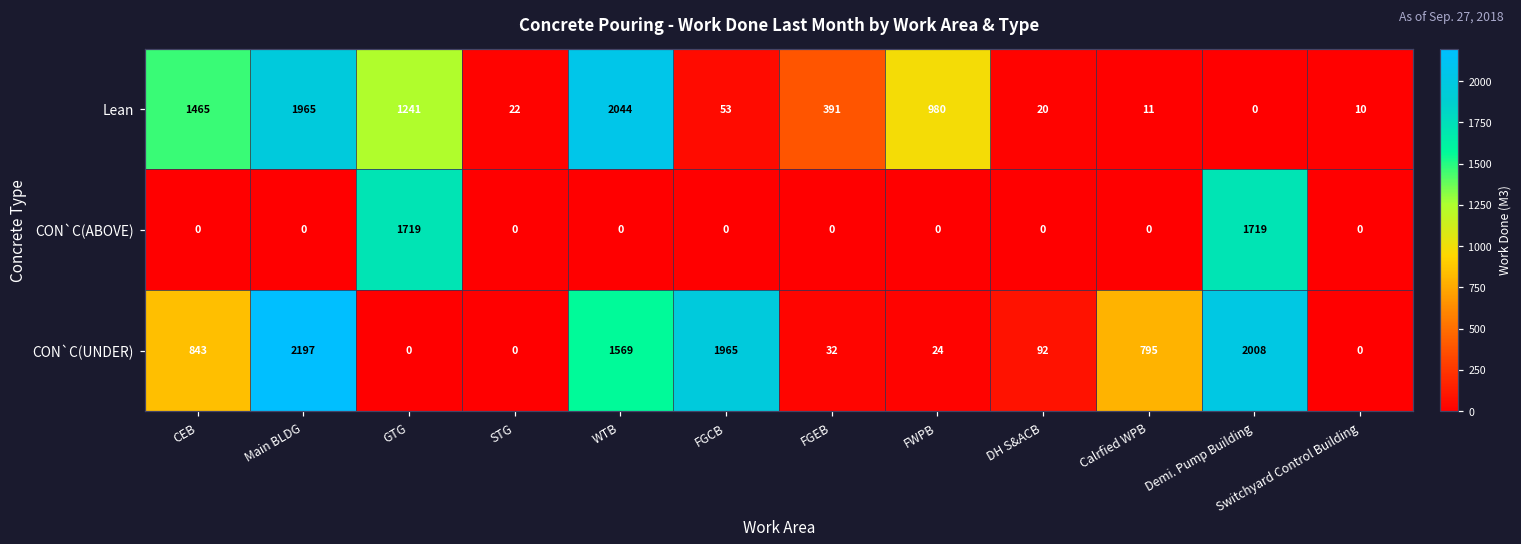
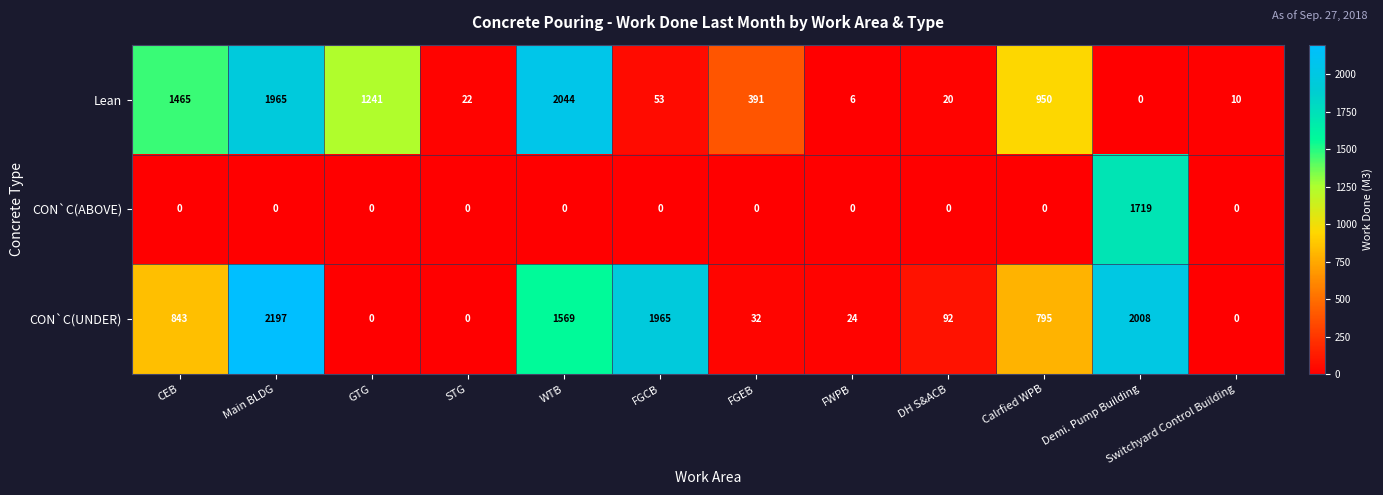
  {
    "Lean": {
      "CEB": 1465,
      "Main BLDG": 1965,
      "GTG": 1241,
      "STG": 22,
      "WTB": 2044,
      "FGCB": 53,
      "FGEB": 391,
-     "FWPB": 980,
+     "FWPB": 6,
      "DH S&ACB": 20,
-     "Calrfied WPB": 11,
+     "Calrfied WPB": 950,
      "Demi. Pump Building": 0,
      "Switchyard Control Building": 10
    },
    "CON`C(ABOVE)": {
      "CEB": 0,
      "Main BLDG": 0,
-     "GTG": 1719,
+     "GTG": 0,
      "STG": 0,
      "WTB": 0,
      "FGCB": 0,
      "FGEB": 0,
      "FWPB": 0,
      "DH S&ACB": 0,
      "Calrfied WPB": 0,
      "Demi. Pump Building": 1719,
      "Switchyard Control Building": 0
    },
    "CON`C(UNDER)": {
      "CEB": 843,
      "Main BLDG": 2197,
      "GTG": 0,
      "STG": 0,
      "WTB": 1569,
      "FGCB": 1965,
      "FGEB": 32,
      "FWPB": 24,
      "DH S&ACB": 92,
      "Calrfied WPB": 795,
      "Demi. Pump Building": 2008,
      "Switchyard Control Building": 0
    }
  }
